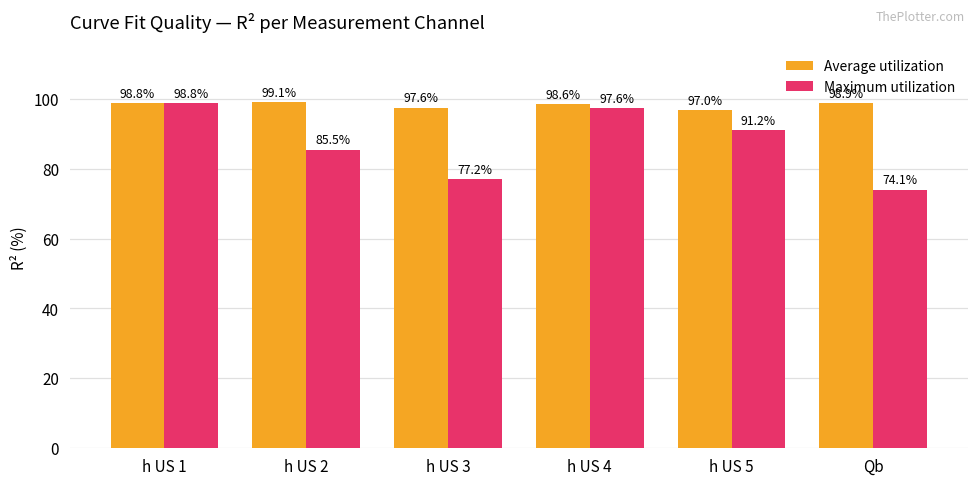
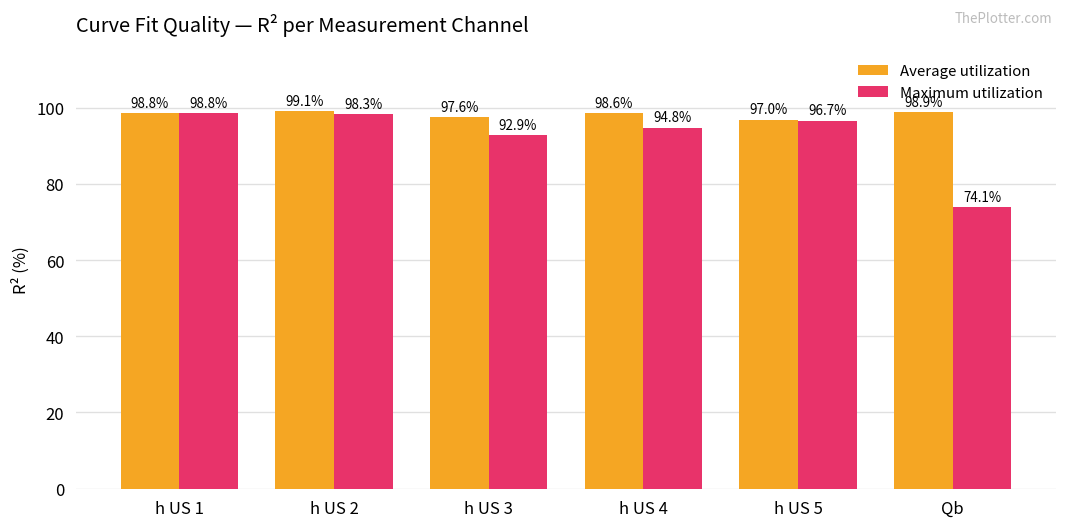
  {
    "Average utilization": {
      "h US 1": "98.8%",
      "h US 2": "99.1%",
      "h US 3": "97.6%",
      "h US 4": "98.6%",
      "h US 5": "97.0%",
      "Qb": "98.9%"
    },
    "Maximum utilization": {
      "h US 1": "98.8%",
-     "h US 2": "85.5%",
-     "h US 3": "77.2%",
-     "h US 4": "97.6%",
-     "h US 5": "91.2%",
+     "h US 2": "98.3%",
+     "h US 3": "92.9%",
+     "h US 4": "94.8%",
+     "h US 5": "96.7%",
      "Qb": "74.1%"
    }
  }
